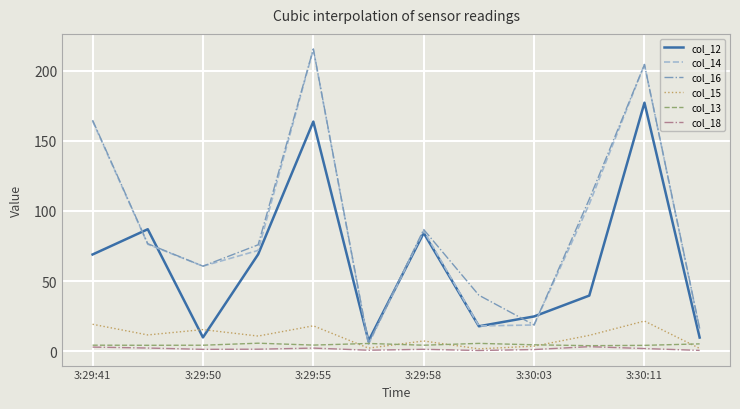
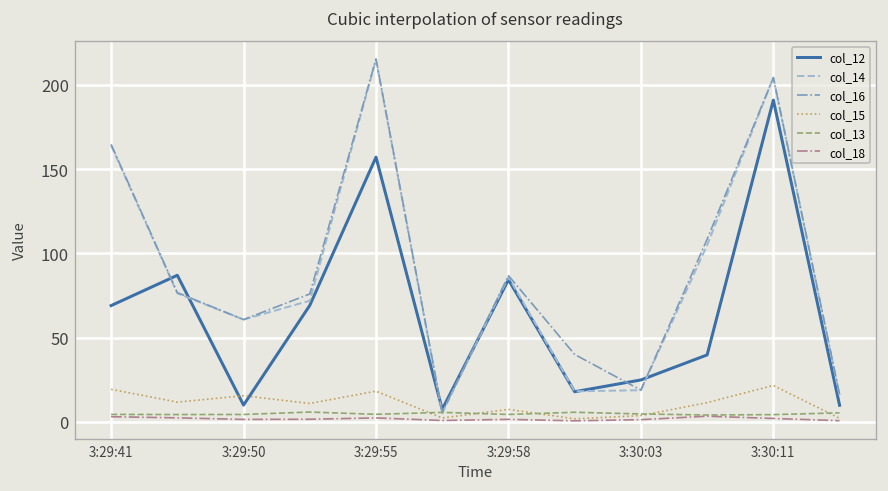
  {
    "col_12": {
      "3:29:41": 69,
      "3:29:50": 10,
-     "3:29:55": 164,
+     "3:29:55": 157,
      "3:30:03": 25,
-     "3:30:11": 177
+     "3:30:11": 191
    }
  }
